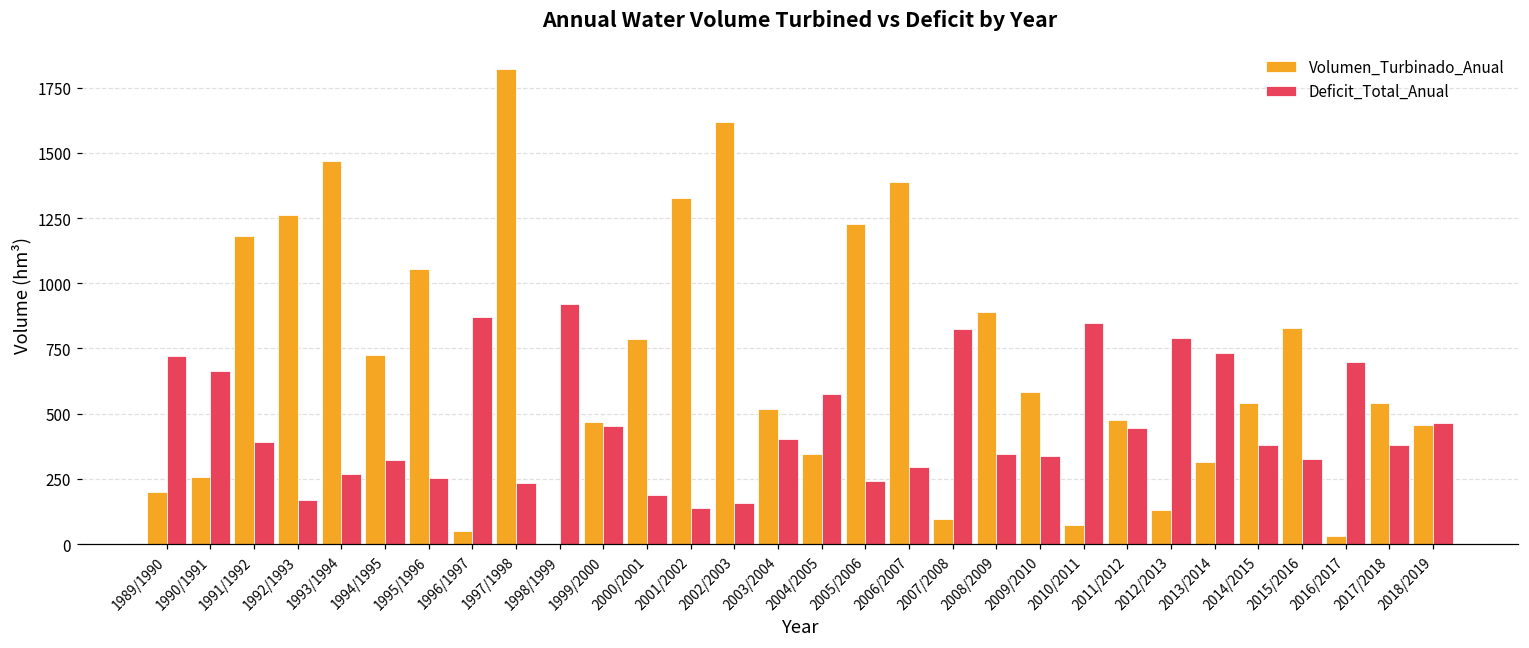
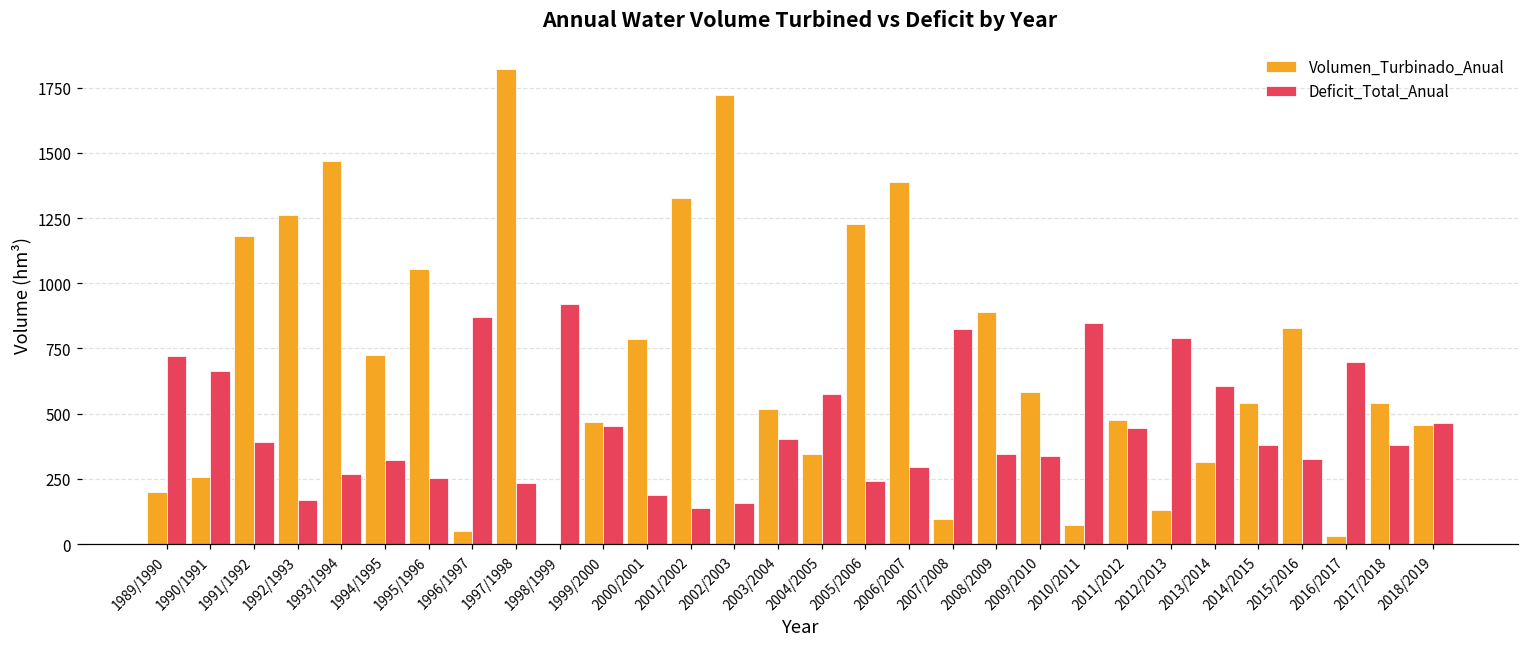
  {
    "Volumen_Turbinado_Anual": {
      "1989/1990": 200,
      "1990/1991": 260,
      "1991/1992": 1180,
      "1992/1993": 1260,
      "1993/1994": 1470,
      "1994/1995": 720,
      "1995/1996": 1050,
      "1996/1997": 50,
      "1997/1998": 1820,
      "1998/1999": 0,
      "1999/2000": 470,
      "2000/2001": 790,
      "2001/2002": 1330,
-     "2002/2003": 1620,
+     "2002/2003": 1720,
      "2003/2004": 520,
      "2004/2005": 350,
      "2005/2006": 1230,
      "2006/2007": 1390,
      "2007/2008": 100,
      "2008/2009": 890,
      "2009/2010": 580,
      "2010/2011": 70,
      "2011/2012": 470,
      "2012/2013": 130,
      "2013/2014": 320,
      "2014/2015": 540,
      "2015/2016": 830,
      "2016/2017": 30,
      "2017/2018": 540,
      "2018/2019": 460
    },
    "Deficit_Total_Anual": {
      "1989/1990": 720,
      "1990/1991": 660,
      "1991/1992": 390,
      "1992/1993": 170,
      "1993/1994": 270,
      "1994/1995": 320,
      "1995/1996": 250,
      "1996/1997": 870,
      "1997/1998": 240,
      "1998/1999": 920,
      "1999/2000": 450,
      "2000/2001": 190,
      "2001/2002": 140,
      "2002/2003": 160,
      "2003/2004": 400,
      "2004/2005": 580,
      "2005/2006": 240,
      "2006/2007": 290,
      "2007/2008": 830,
      "2008/2009": 340,
      "2009/2010": 340,
      "2010/2011": 850,
      "2011/2012": 450,
      "2012/2013": 790,
-     "2013/2014": 730,
+     "2013/2014": 600,
      "2014/2015": 380,
      "2015/2016": 320,
      "2016/2017": 700,
      "2017/2018": 380,
      "2018/2019": 460
    }
  }
